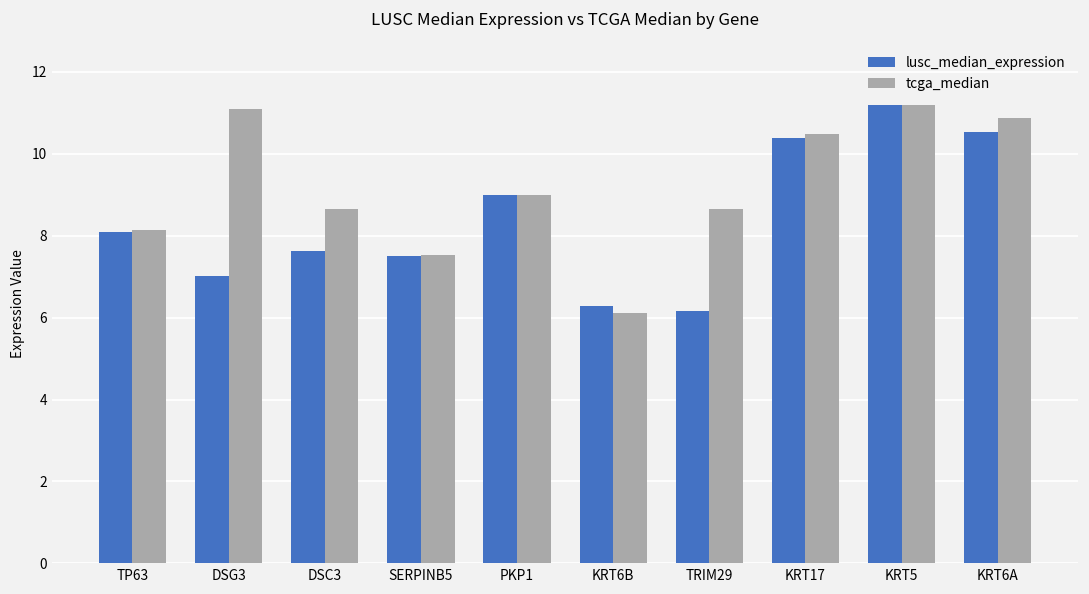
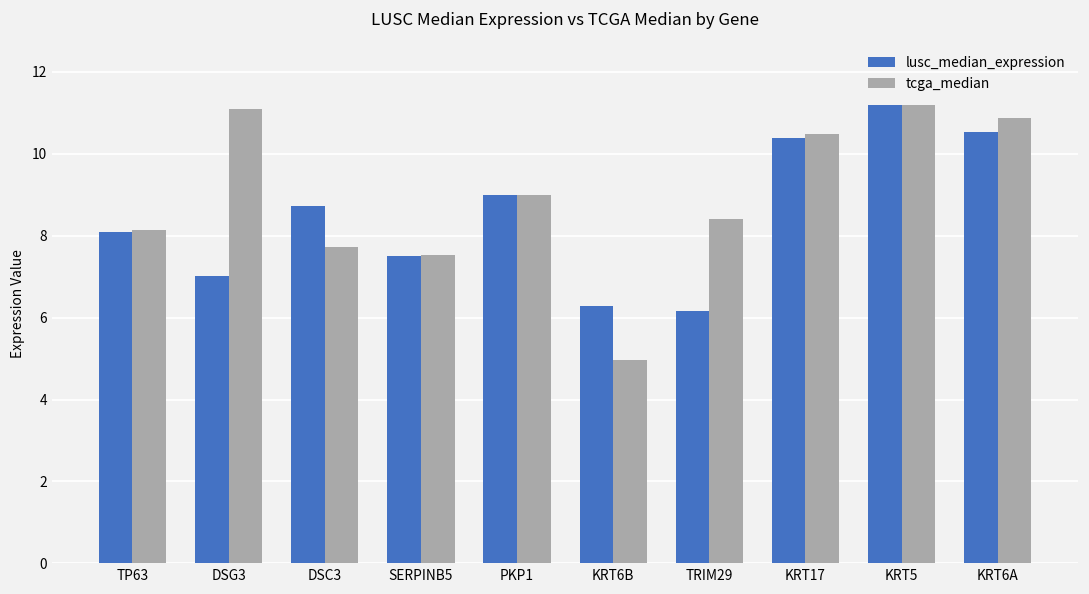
  {
    "lusc_median_expression": {
      "TP63": 8.1,
      "DSG3": 7.0,
-     "DSC3": 7.6,
+     "DSC3": 8.7,
      "SERPINB5": 7.5,
      "PKP1": 9.0,
      "KRT6B": 6.3,
      "TRIM29": 6.2,
      "KRT17": 10.4,
      "KRT5": 11.2,
      "KRT6A": 10.5
    },
    "tcga_median": {
      "TP63": 8.1,
      "DSG3": 11.1,
-     "DSC3": 8.7,
+     "DSC3": 7.7,
      "SERPINB5": 7.5,
      "PKP1": 9.0,
-     "KRT6B": 6.1,
-     "TRIM29": 8.7,
+     "KRT6B": 5.0,
+     "TRIM29": 8.4,
      "KRT17": 10.5,
      "KRT5": 11.2,
      "KRT6A": 10.9
    }
  }
